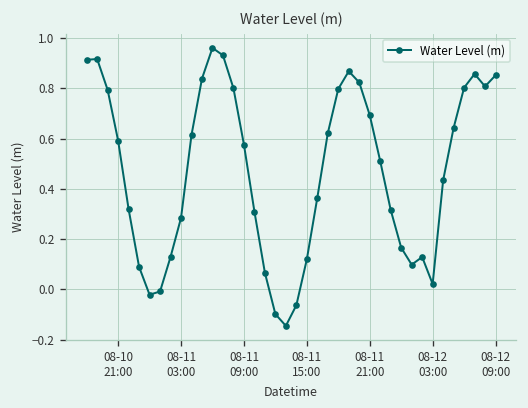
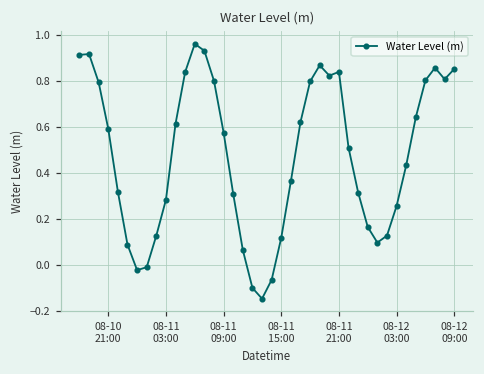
  {
    "08-10 21:00": 0.59,
    "08-11 03:00": 0.28,
    "08-11 09:00": 0.58,
    "08-11 15:00": 0.12,
-   "08-11 21:00": 0.69,
-   "08-12 03:00": 0.02,
+   "08-11 21:00": 0.84,
+   "08-12 03:00": 0.26,
    "08-12 09:00": 0.85
  }
